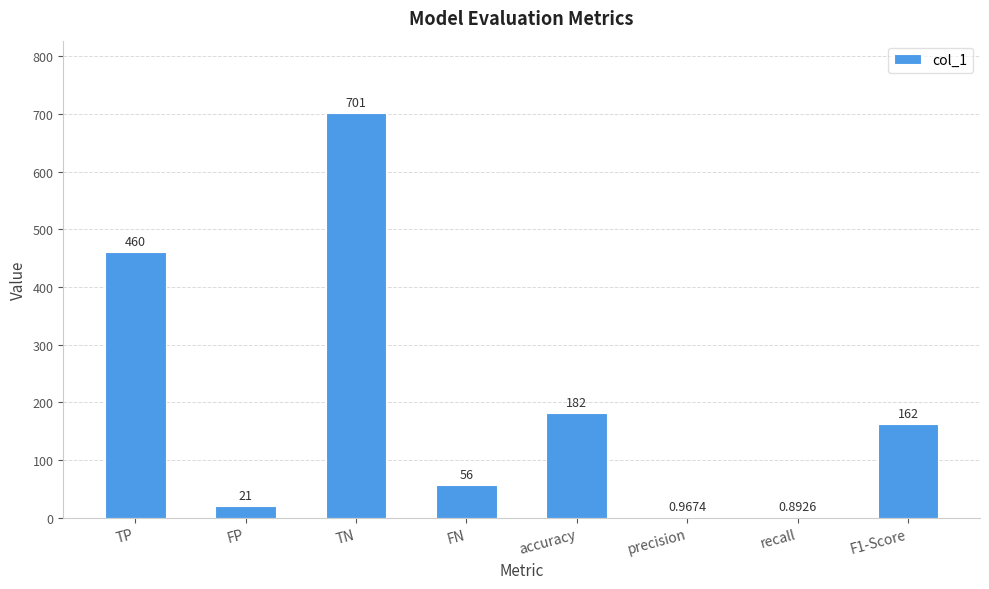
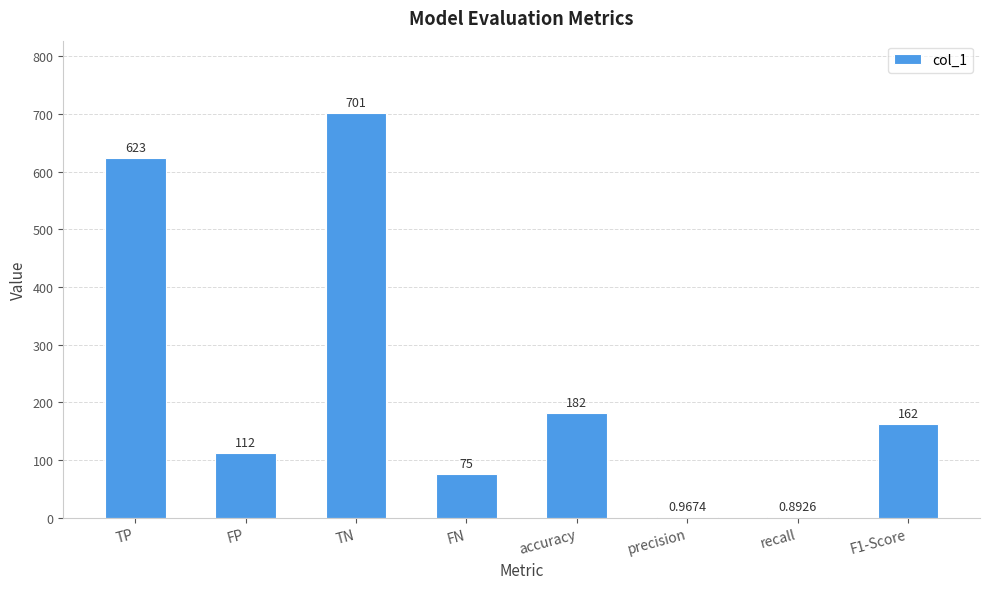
  {
-   "TP": 460,
-   "FP": 21,
+   "TP": 623,
+   "FP": 112,
    "TN": 701,
-   "FN": 56,
+   "FN": 75,
    "accuracy": 182,
    "precision": 0.9674,
    "recall": 0.8926,
    "F1-Score": 162
  }
